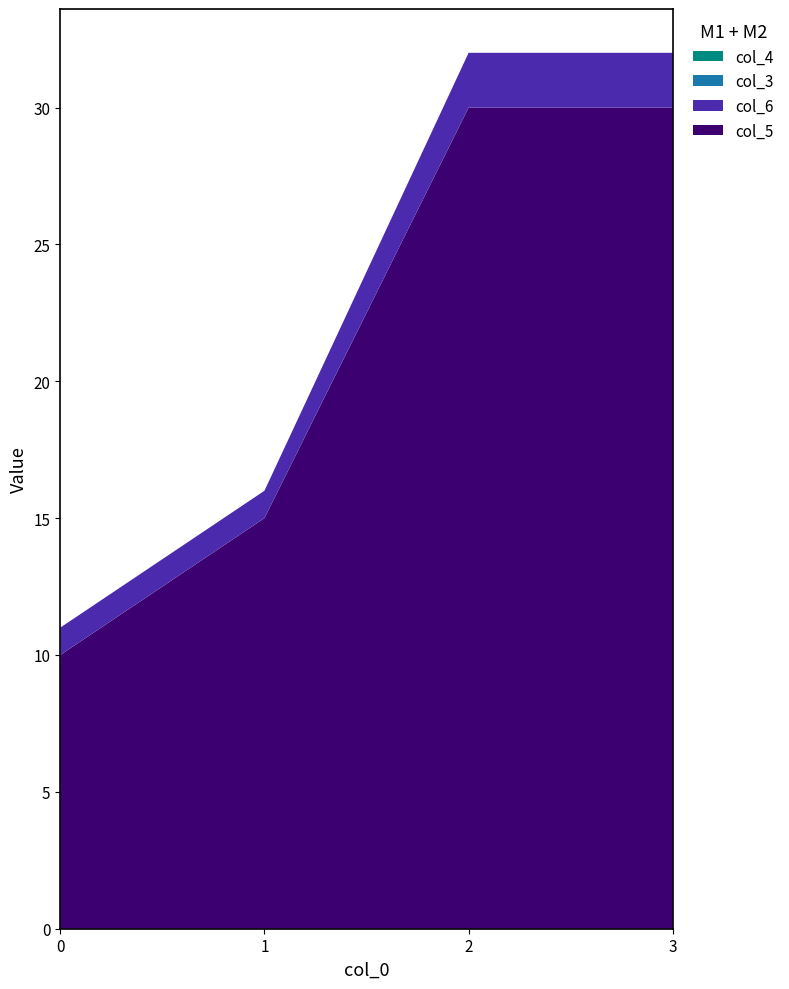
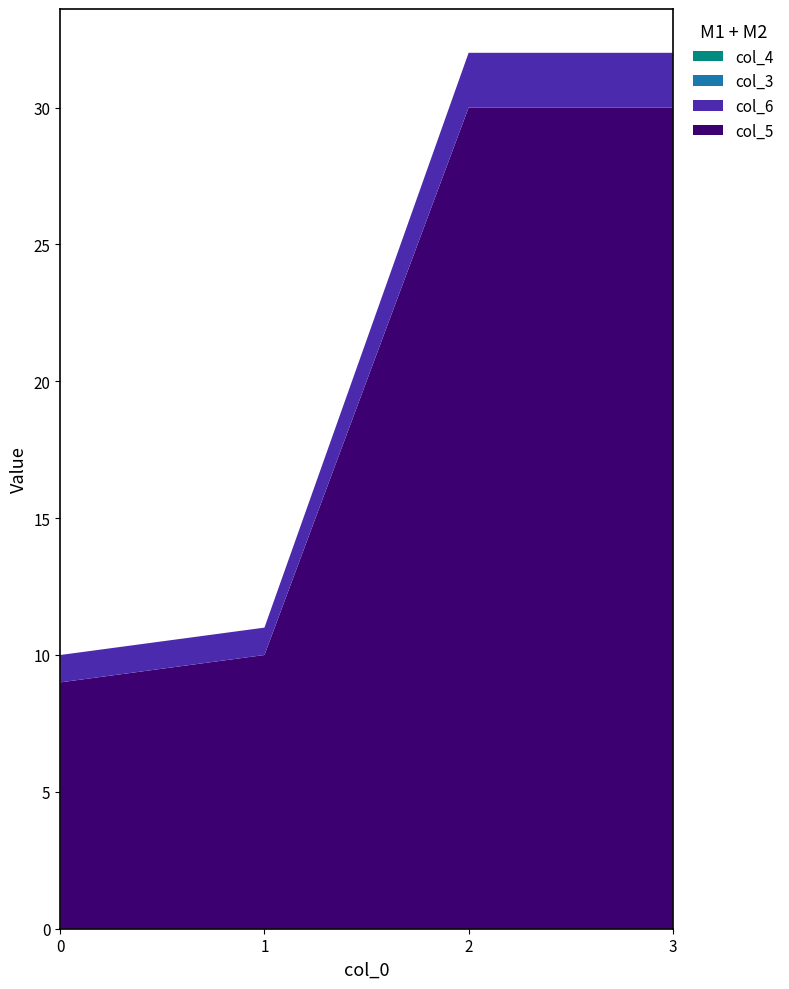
  {
    "col_5": {
-     "0": 10,
-     "1": 15
+     "0": 9,
+     "1": 10
    }
  }
